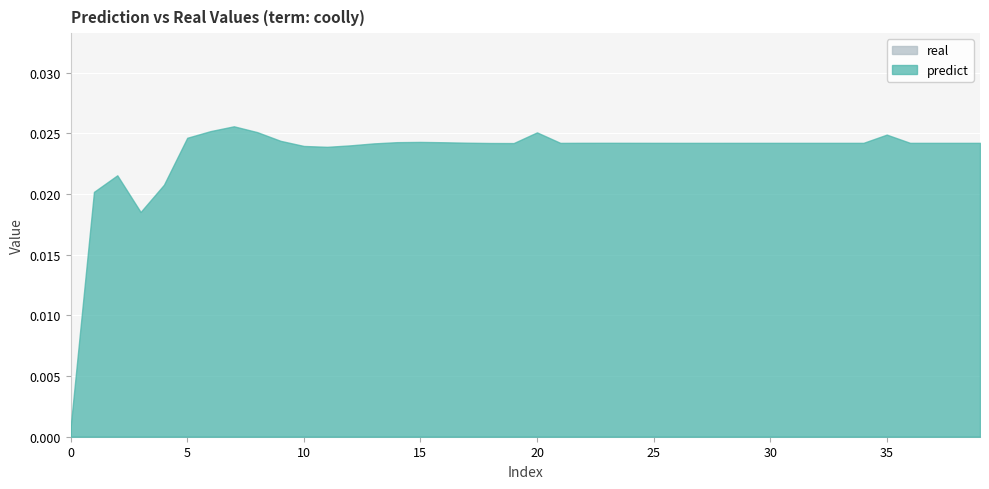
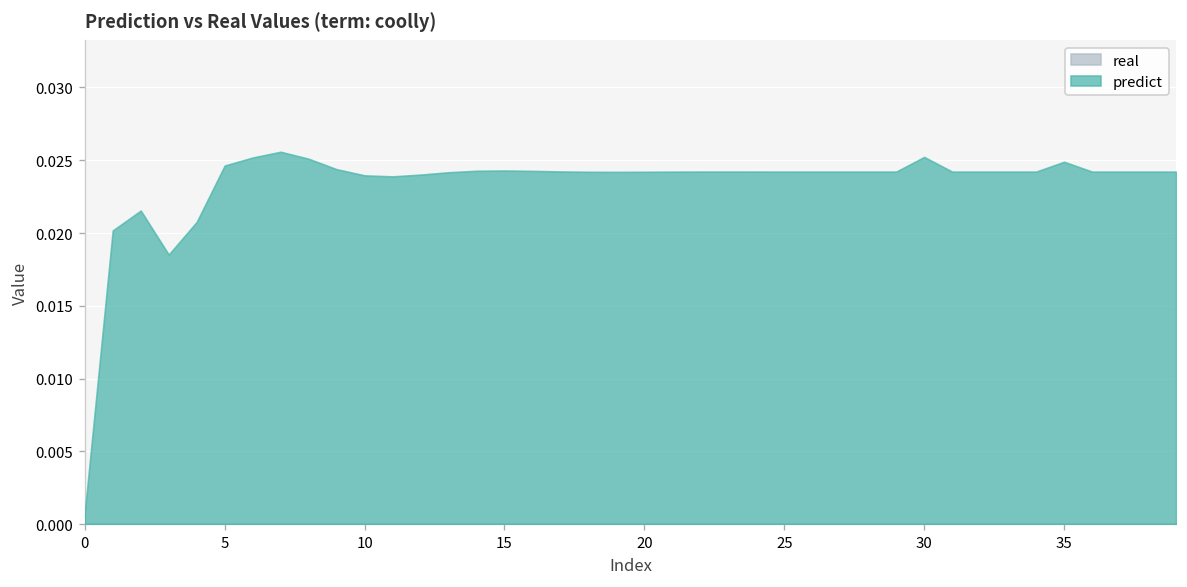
  {
    "real": {
      "0": 0.0000,
      "5": 0.0000,
      "10": 0.0000,
      "15": 0.0000,
      "20": 0.0000,
      "25": 0.0000,
      "30": 0.0000,
      "35": 0.0000
    },
    "predict": {
      "0": 0.0008,
      "5": 0.0246,
      "10": 0.0240,
      "15": 0.0243,
-     "20": 0.0251,
+     "20": 0.0242,
      "25": 0.0242,
-     "30": 0.0242,
+     "30": 0.0252,
      "35": 0.0249
    }
  }
